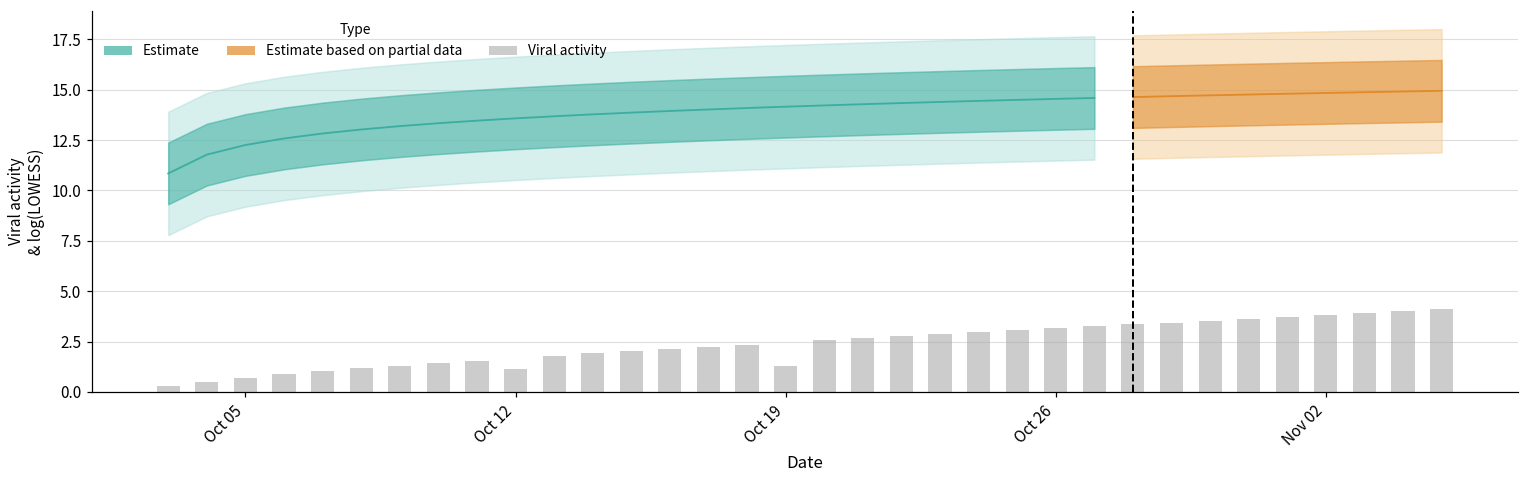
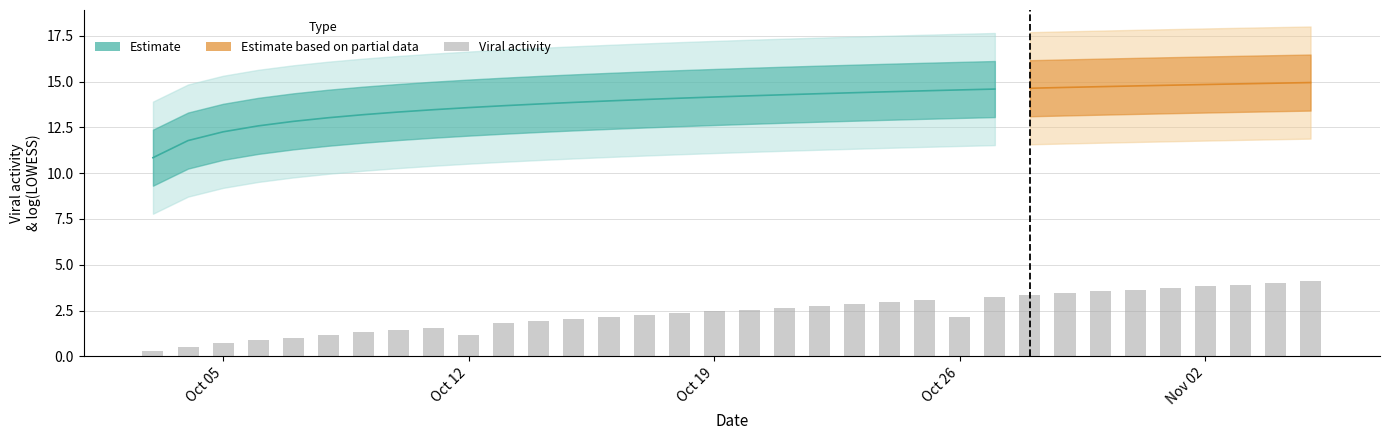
  {
    "Viral activity": {
      "Oct 05": 0.7,
      "Oct 12": 1.2,
-     "Oct 19": 1.3,
-     "Oct 26": 3.2,
+     "Oct 19": 2.5,
+     "Oct 26": 2.1,
      "Nov 02": 3.8
    }
  }
